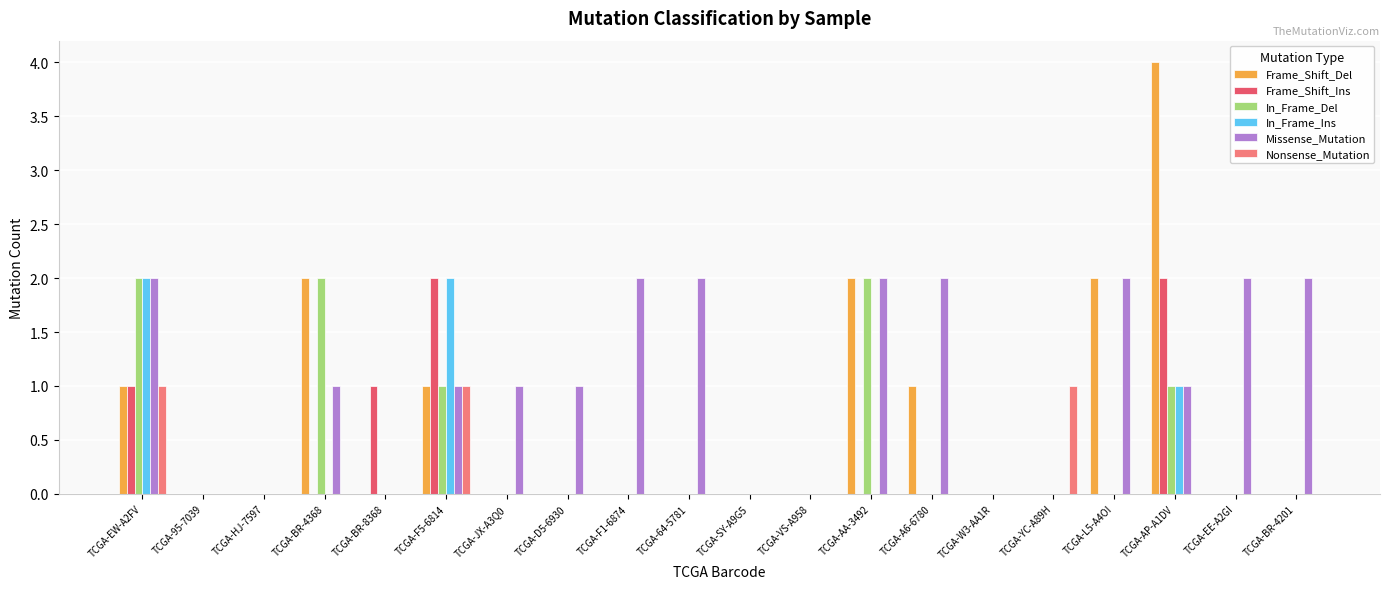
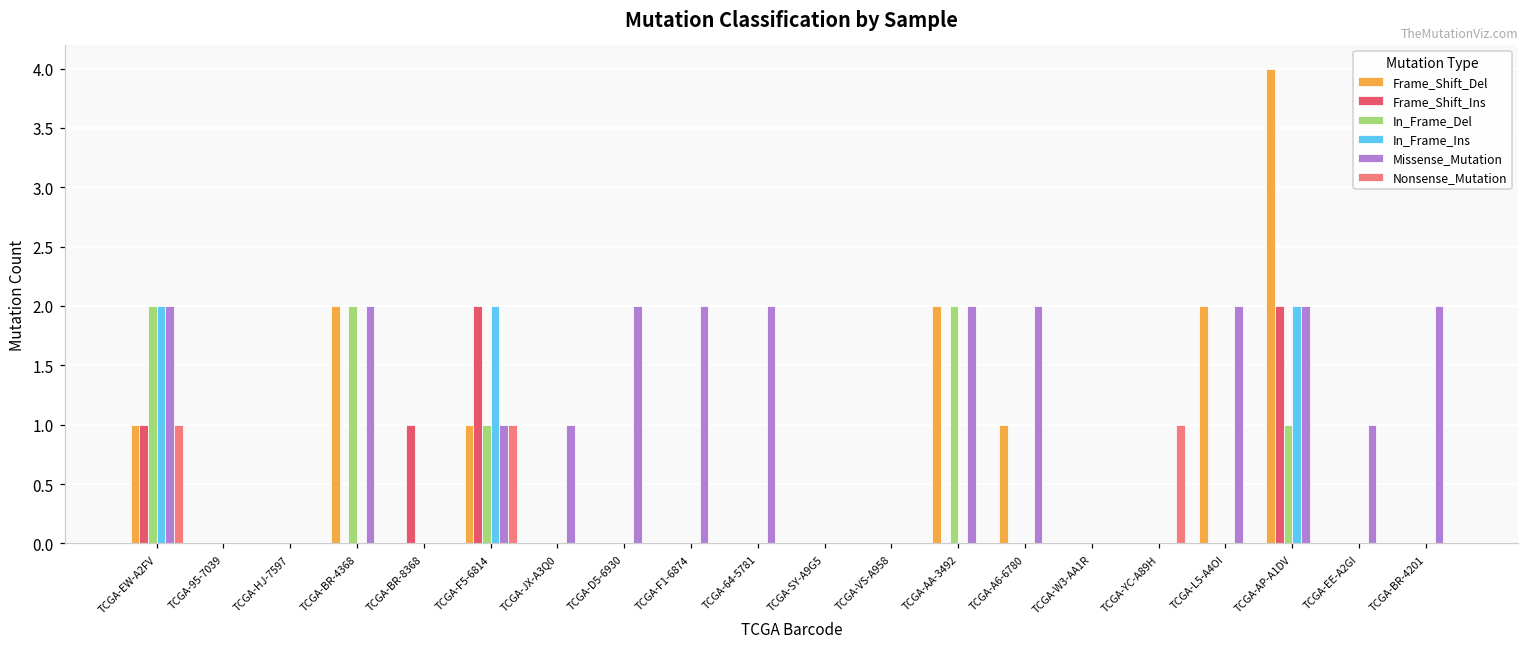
  {
    "Frame_Shift_Del": {
      "TCGA-EW-A2FV": 1,
      "TCGA-95-7039": 0,
      "TCGA-HJ-7597": 0,
      "TCGA-BR-4368": 2,
      "TCGA-BR-8368": 0,
      "TCGA-F5-6814": 1,
      "TCGA-JX-A3Q0": 0,
      "TCGA-D5-6930": 0,
      "TCGA-F1-6874": 0,
      "TCGA-64-5781": 0,
      "TCGA-SY-A9G5": 0,
      "TCGA-VS-A958": 0,
      "TCGA-AA-3492": 2,
      "TCGA-A6-6780": 1,
      "TCGA-W3-AA1R": 0,
      "TCGA-YC-A89H": 0,
      "TCGA-L5-A4OI": 2,
      "TCGA-AP-A1DV": 4,
      "TCGA-EE-A2GI": 0,
      "TCGA-BR-4201": 0
    },
    "In_Frame_Del": {
      "TCGA-EW-A2FV": 2,
      "TCGA-95-7039": 0,
      "TCGA-HJ-7597": 0,
      "TCGA-BR-4368": 2,
      "TCGA-BR-8368": 0,
      "TCGA-F5-6814": 1,
      "TCGA-JX-A3Q0": 0,
      "TCGA-D5-6930": 0,
      "TCGA-F1-6874": 0,
      "TCGA-64-5781": 0,
      "TCGA-SY-A9G5": 0,
      "TCGA-VS-A958": 0,
      "TCGA-AA-3492": 2,
      "TCGA-A6-6780": 0,
      "TCGA-W3-AA1R": 0,
      "TCGA-YC-A89H": 0,
      "TCGA-L5-A4OI": 0,
      "TCGA-AP-A1DV": 1,
      "TCGA-EE-A2GI": 0,
      "TCGA-BR-4201": 0
    },
    "In_Frame_Ins": {
      "TCGA-EW-A2FV": 2,
      "TCGA-95-7039": 0,
      "TCGA-HJ-7597": 0,
      "TCGA-BR-4368": 0,
      "TCGA-BR-8368": 0,
      "TCGA-F5-6814": 2,
      "TCGA-JX-A3Q0": 0,
      "TCGA-D5-6930": 0,
      "TCGA-F1-6874": 0,
      "TCGA-64-5781": 0,
      "TCGA-SY-A9G5": 0,
      "TCGA-VS-A958": 0,
      "TCGA-AA-3492": 0,
      "TCGA-A6-6780": 0,
      "TCGA-W3-AA1R": 0,
      "TCGA-YC-A89H": 0,
      "TCGA-L5-A4OI": 0,
-     "TCGA-AP-A1DV": 1,
+     "TCGA-AP-A1DV": 2,
      "TCGA-EE-A2GI": 0,
      "TCGA-BR-4201": 0
    },
    "Missense_Mutation": {
      "TCGA-EW-A2FV": 2,
      "TCGA-95-7039": 0,
      "TCGA-HJ-7597": 0,
-     "TCGA-BR-4368": 1,
+     "TCGA-BR-4368": 2,
      "TCGA-BR-8368": 0,
      "TCGA-F5-6814": 1,
      "TCGA-JX-A3Q0": 1,
-     "TCGA-D5-6930": 1,
+     "TCGA-D5-6930": 2,
      "TCGA-F1-6874": 2,
      "TCGA-64-5781": 2,
      "TCGA-SY-A9G5": 0,
      "TCGA-VS-A958": 0,
      "TCGA-AA-3492": 2,
      "TCGA-A6-6780": 2,
      "TCGA-W3-AA1R": 0,
      "TCGA-YC-A89H": 0,
      "TCGA-L5-A4OI": 2,
-     "TCGA-AP-A1DV": 1,
-     "TCGA-EE-A2GI": 2,
+     "TCGA-AP-A1DV": 2,
+     "TCGA-EE-A2GI": 1,
      "TCGA-BR-4201": 2
    }
  }
